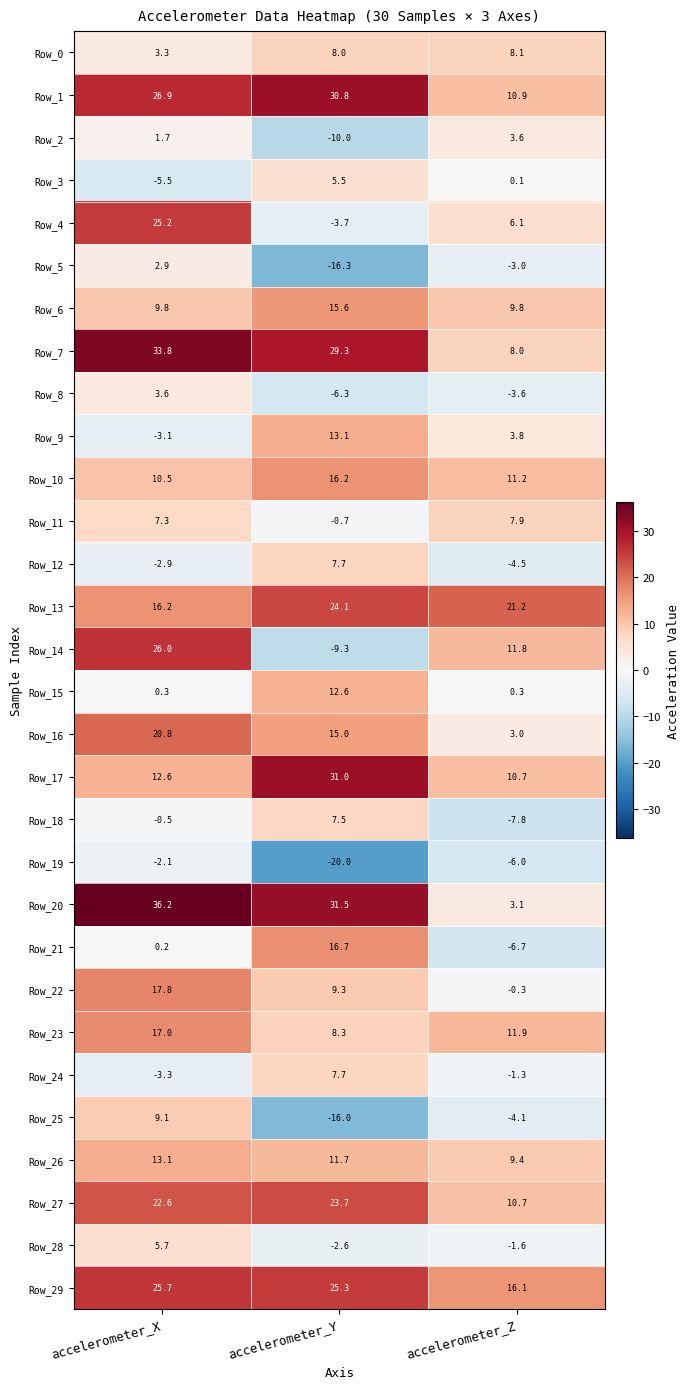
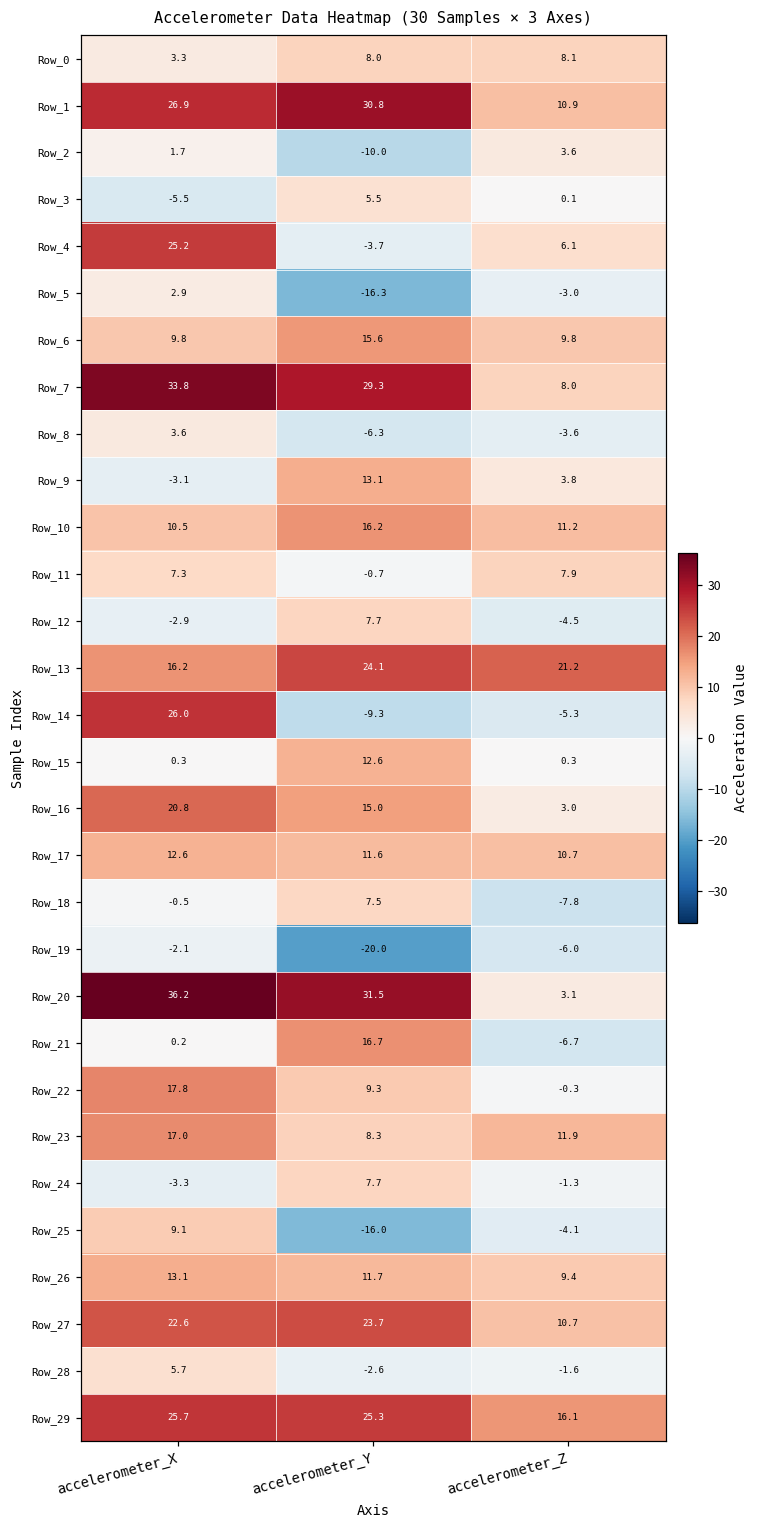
  {
    "Row_0": {
      "accelerometer_X": 3.3,
      "accelerometer_Y": 8.0,
      "accelerometer_Z": 8.1
    },
    "Row_1": {
      "accelerometer_X": 26.9,
      "accelerometer_Y": 30.8,
      "accelerometer_Z": 10.9
    },
    "Row_2": {
      "accelerometer_X": 1.7,
      "accelerometer_Y": -10.0,
      "accelerometer_Z": 3.6
    },
    "Row_3": {
      "accelerometer_X": -5.5,
      "accelerometer_Y": 5.5,
      "accelerometer_Z": 0.1
    },
    "Row_4": {
      "accelerometer_X": 25.2,
      "accelerometer_Y": -3.7,
      "accelerometer_Z": 6.1
    },
    "Row_5": {
      "accelerometer_X": 2.9,
      "accelerometer_Y": -16.3,
      "accelerometer_Z": -3.0
    },
    "Row_6": {
      "accelerometer_X": 9.8,
      "accelerometer_Y": 15.6,
      "accelerometer_Z": 9.8
    },
    "Row_7": {
      "accelerometer_X": 33.8,
      "accelerometer_Y": 29.3,
      "accelerometer_Z": 8.0
    },
    "Row_8": {
      "accelerometer_X": 3.6,
      "accelerometer_Y": -6.3,
      "accelerometer_Z": -3.6
    },
    "Row_9": {
      "accelerometer_X": -3.1,
      "accelerometer_Y": 13.1,
      "accelerometer_Z": 3.8
    },
    "Row_10": {
      "accelerometer_X": 10.5,
      "accelerometer_Y": 16.2,
      "accelerometer_Z": 11.2
    },
    "Row_11": {
      "accelerometer_X": 7.3,
      "accelerometer_Y": -0.7,
      "accelerometer_Z": 7.9
    },
    "Row_12": {
      "accelerometer_X": -2.9,
      "accelerometer_Y": 7.7,
      "accelerometer_Z": -4.5
    },
    "Row_13": {
      "accelerometer_X": 16.2,
      "accelerometer_Y": 24.1,
      "accelerometer_Z": 21.2
    },
    "Row_14": {
      "accelerometer_X": 26.0,
      "accelerometer_Y": -9.3,
-     "accelerometer_Z": 11.8
+     "accelerometer_Z": -5.3
    },
    "Row_15": {
      "accelerometer_X": 0.3,
      "accelerometer_Y": 12.6,
      "accelerometer_Z": 0.3
    },
    "Row_16": {
      "accelerometer_X": 20.8,
      "accelerometer_Y": 15.0,
      "accelerometer_Z": 3.0
    },
    "Row_17": {
      "accelerometer_X": 12.6,
-     "accelerometer_Y": 31.0,
+     "accelerometer_Y": 11.6,
      "accelerometer_Z": 10.7
    },
    "Row_18": {
      "accelerometer_X": -0.5,
      "accelerometer_Y": 7.5,
      "accelerometer_Z": -7.8
    },
    "Row_19": {
      "accelerometer_X": -2.1,
      "accelerometer_Y": -20.0,
      "accelerometer_Z": -6.0
    },
    "Row_20": {
      "accelerometer_X": 36.2,
      "accelerometer_Y": 31.5,
      "accelerometer_Z": 3.1
    },
    "Row_21": {
      "accelerometer_X": 0.2,
      "accelerometer_Y": 16.7,
      "accelerometer_Z": -6.7
    },
    "Row_22": {
      "accelerometer_X": 17.8,
      "accelerometer_Y": 9.3,
      "accelerometer_Z": -0.3
    },
    "Row_23": {
      "accelerometer_X": 17.0,
      "accelerometer_Y": 8.3,
      "accelerometer_Z": 11.9
    },
    "Row_24": {
      "accelerometer_X": -3.3,
      "accelerometer_Y": 7.7,
      "accelerometer_Z": -1.3
    },
    "Row_25": {
      "accelerometer_X": 9.1,
      "accelerometer_Y": -16.0,
      "accelerometer_Z": -4.1
    },
    "Row_26": {
      "accelerometer_X": 13.1,
      "accelerometer_Y": 11.7,
      "accelerometer_Z": 9.4
    },
    "Row_27": {
      "accelerometer_X": 22.6,
      "accelerometer_Y": 23.7,
      "accelerometer_Z": 10.7
    },
    "Row_28": {
      "accelerometer_X": 5.7,
      "accelerometer_Y": -2.6,
      "accelerometer_Z": -1.6
    },
    "Row_29": {
      "accelerometer_X": 25.7,
      "accelerometer_Y": 25.3,
      "accelerometer_Z": 16.1
    }
  }
